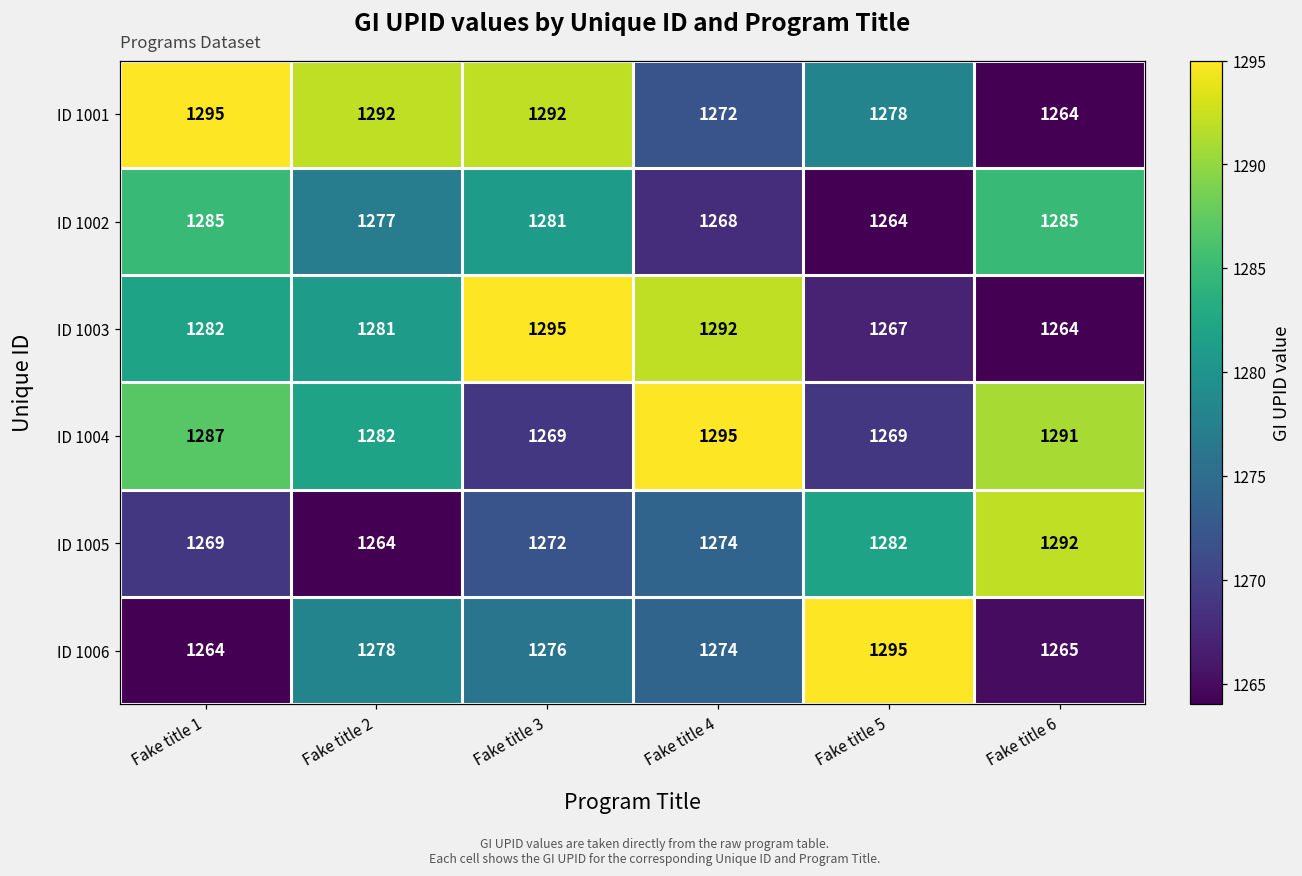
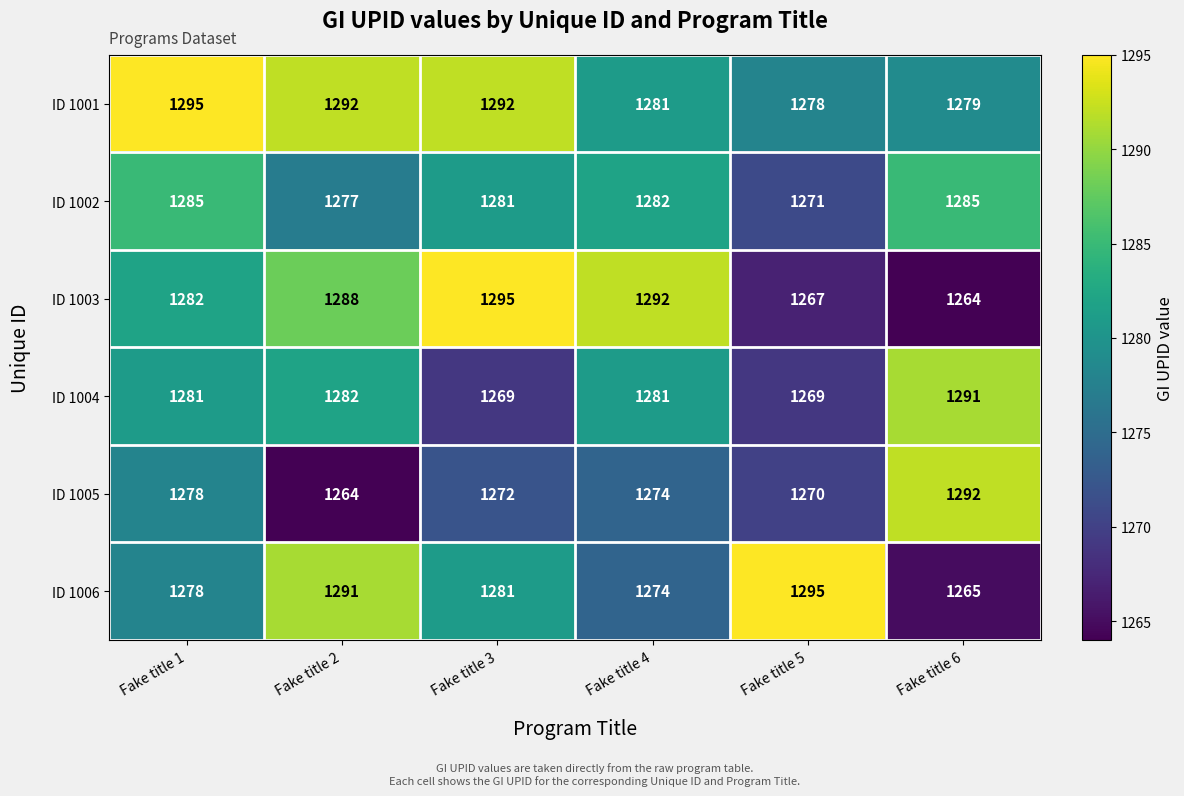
  {
    "ID 1001": {
      "Fake title 1": 1295,
      "Fake title 2": 1292,
      "Fake title 3": 1292,
-     "Fake title 4": 1272,
+     "Fake title 4": 1281,
      "Fake title 5": 1278,
-     "Fake title 6": 1264
+     "Fake title 6": 1279
    },
    "ID 1002": {
      "Fake title 1": 1285,
      "Fake title 2": 1277,
      "Fake title 3": 1281,
-     "Fake title 4": 1268,
-     "Fake title 5": 1264,
+     "Fake title 4": 1282,
+     "Fake title 5": 1271,
      "Fake title 6": 1285
    },
    "ID 1003": {
      "Fake title 1": 1282,
-     "Fake title 2": 1281,
+     "Fake title 2": 1288,
      "Fake title 3": 1295,
      "Fake title 4": 1292,
      "Fake title 5": 1267,
      "Fake title 6": 1264
    },
    "ID 1004": {
-     "Fake title 1": 1287,
+     "Fake title 1": 1281,
      "Fake title 2": 1282,
      "Fake title 3": 1269,
-     "Fake title 4": 1295,
+     "Fake title 4": 1281,
      "Fake title 5": 1269,
      "Fake title 6": 1291
    },
    "ID 1005": {
-     "Fake title 1": 1269,
+     "Fake title 1": 1278,
      "Fake title 2": 1264,
      "Fake title 3": 1272,
      "Fake title 4": 1274,
-     "Fake title 5": 1282,
+     "Fake title 5": 1270,
      "Fake title 6": 1292
    },
    "ID 1006": {
-     "Fake title 1": 1264,
-     "Fake title 2": 1278,
-     "Fake title 3": 1276,
+     "Fake title 1": 1278,
+     "Fake title 2": 1291,
+     "Fake title 3": 1281,
      "Fake title 4": 1274,
      "Fake title 5": 1295,
      "Fake title 6": 1265
    }
  }
